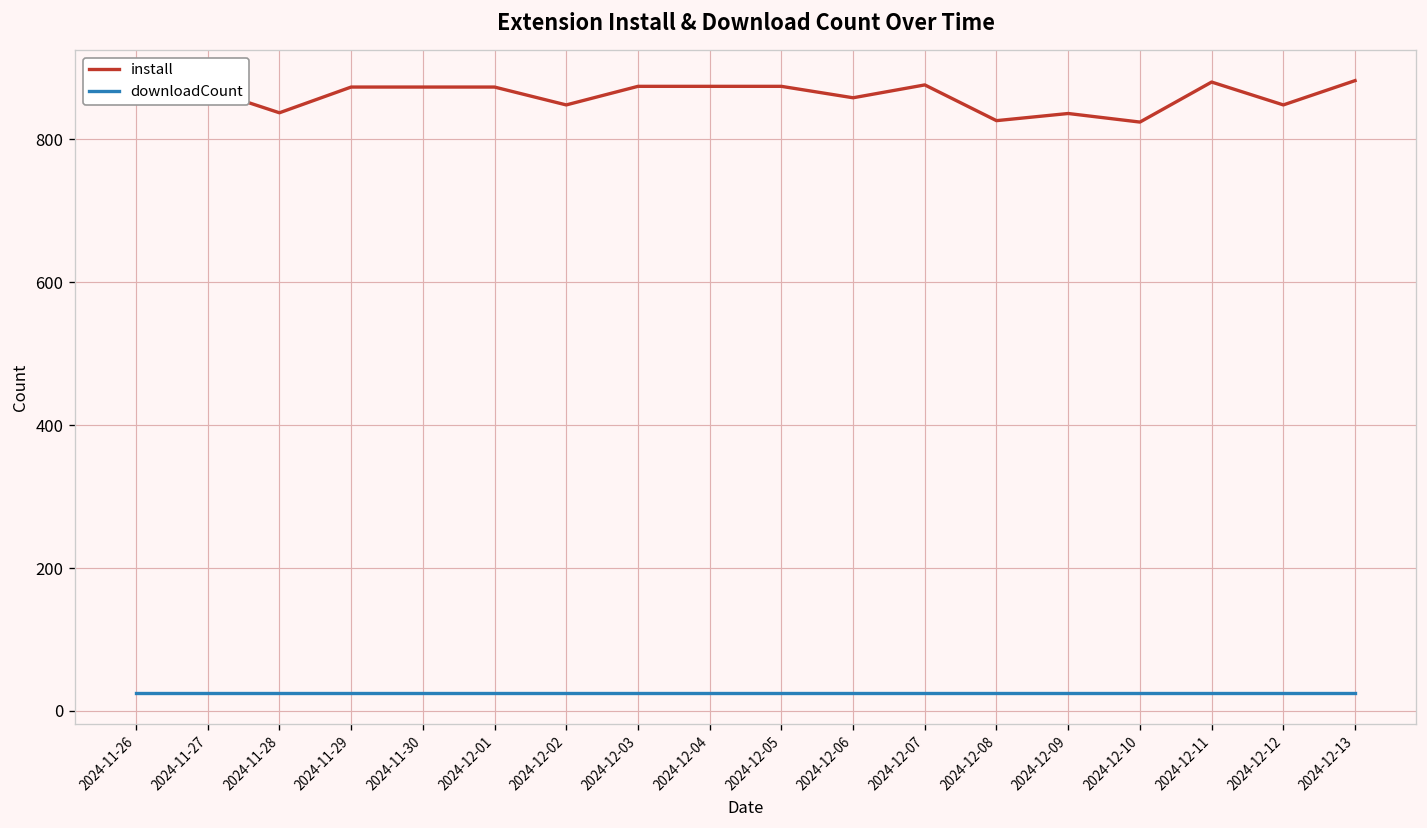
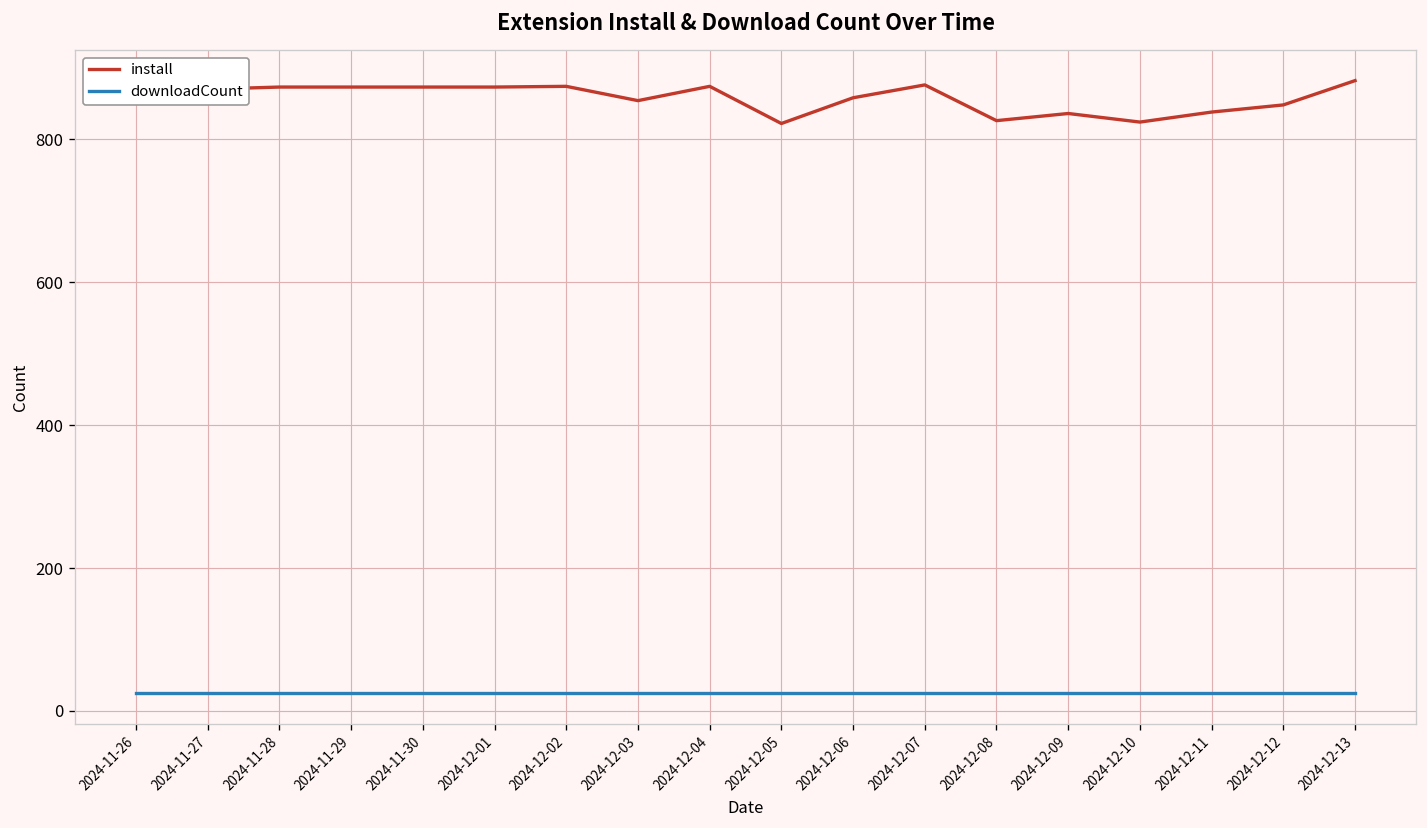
  {
    "install": {
-     "2024-11-28": 840,
+     "2024-11-28": 870,
      "2024-11-29": 870,
      "2024-11-30": 870,
      "2024-12-01": 870,
-     "2024-12-02": 850,
-     "2024-12-03": 870,
+     "2024-12-02": 870,
+     "2024-12-03": 850,
      "2024-12-04": 870,
-     "2024-12-05": 870,
+     "2024-12-05": 820,
      "2024-12-06": 860,
      "2024-12-07": 880,
      "2024-12-08": 830,
      "2024-12-09": 840,
      "2024-12-10": 820,
-     "2024-12-11": 880,
+     "2024-12-11": 840,
      "2024-12-12": 850,
      "2024-12-13": 880
    },
    "downloadCount": {
      "2024-11-26": 30,
      "2024-11-27": 30,
      "2024-11-28": 30,
      "2024-11-29": 30,
      "2024-11-30": 30,
      "2024-12-01": 30,
      "2024-12-02": 30,
      "2024-12-03": 30,
      "2024-12-04": 30,
      "2024-12-05": 30,
      "2024-12-06": 30,
      "2024-12-07": 30,
      "2024-12-08": 30,
      "2024-12-09": 30,
      "2024-12-10": 30,
      "2024-12-11": 30,
      "2024-12-12": 30,
      "2024-12-13": 30
    }
  }
